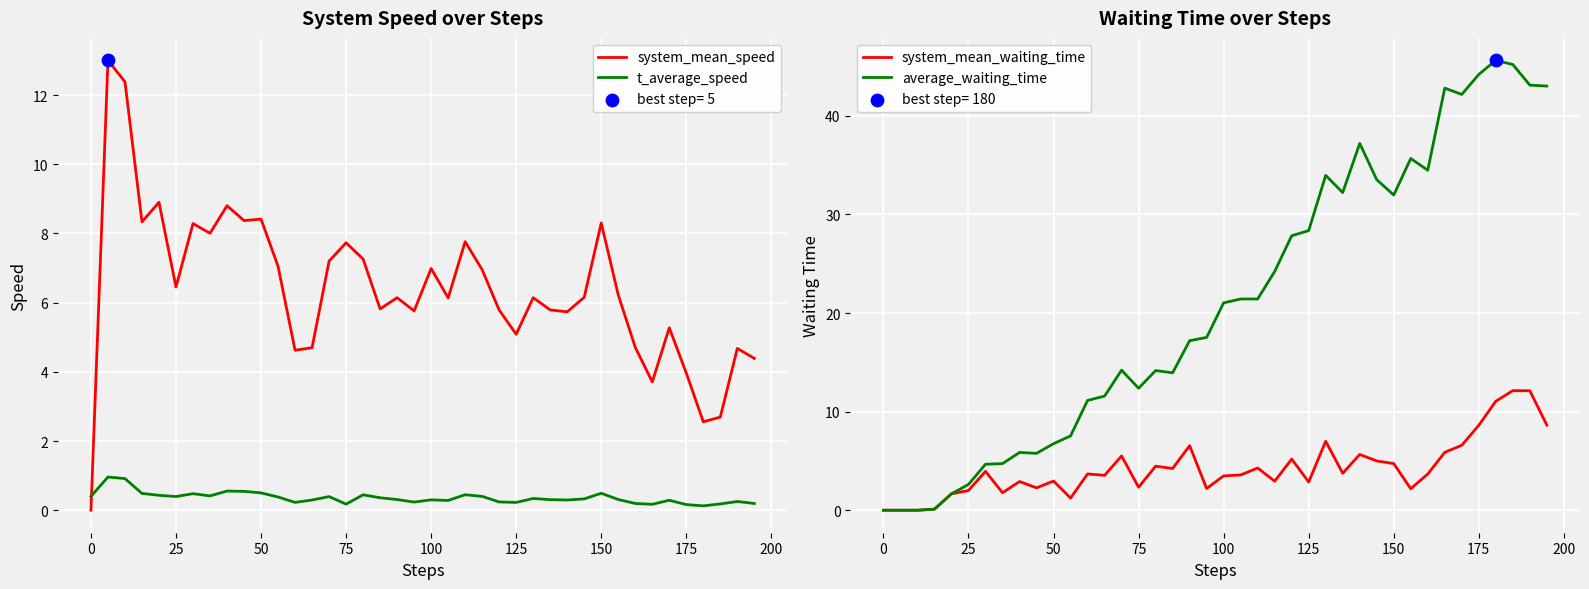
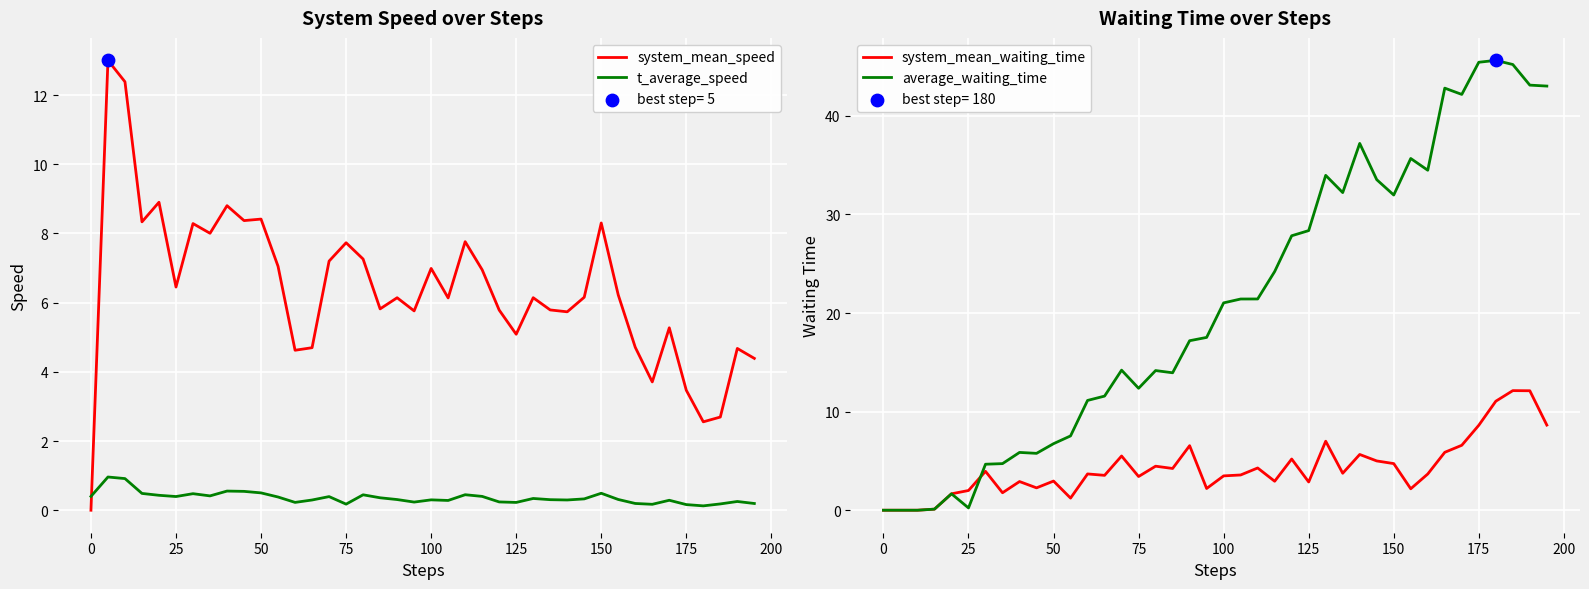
  {
    "System Speed over Steps": {
      "system_mean_speed": {
        "0": 0.0,
        "25": 6.5,
        "50": 8.4,
        "75": 7.7,
        "100": 7.0,
        "125": 5.1,
        "150": 8.3,
-       "175": 4.0
+       "175": 3.5
      },
      "t_average_speed": {
        "0": 0.4,
        "25": 0.4,
        "50": 0.5,
        "75": 0.2,
        "100": 0.3,
        "125": 0.2,
        "150": 0.5,
        "175": 0.2
      }
    },
    "Waiting Time over Steps": {
      "system_mean_waiting_time": {
        "25": 2,
        "50": 3,
-       "75": 2,
+       "75": 3,
        "100": 3,
        "125": 3,
        "150": 5,
        "175": 9
      },
      "average_waiting_time": {
-       "25": 3,
+       "25": 0,
        "50": 7,
        "75": 12,
        "100": 21,
        "125": 28,
        "150": 32,
-       "175": 44
+       "175": 45
      }
    }
  }
